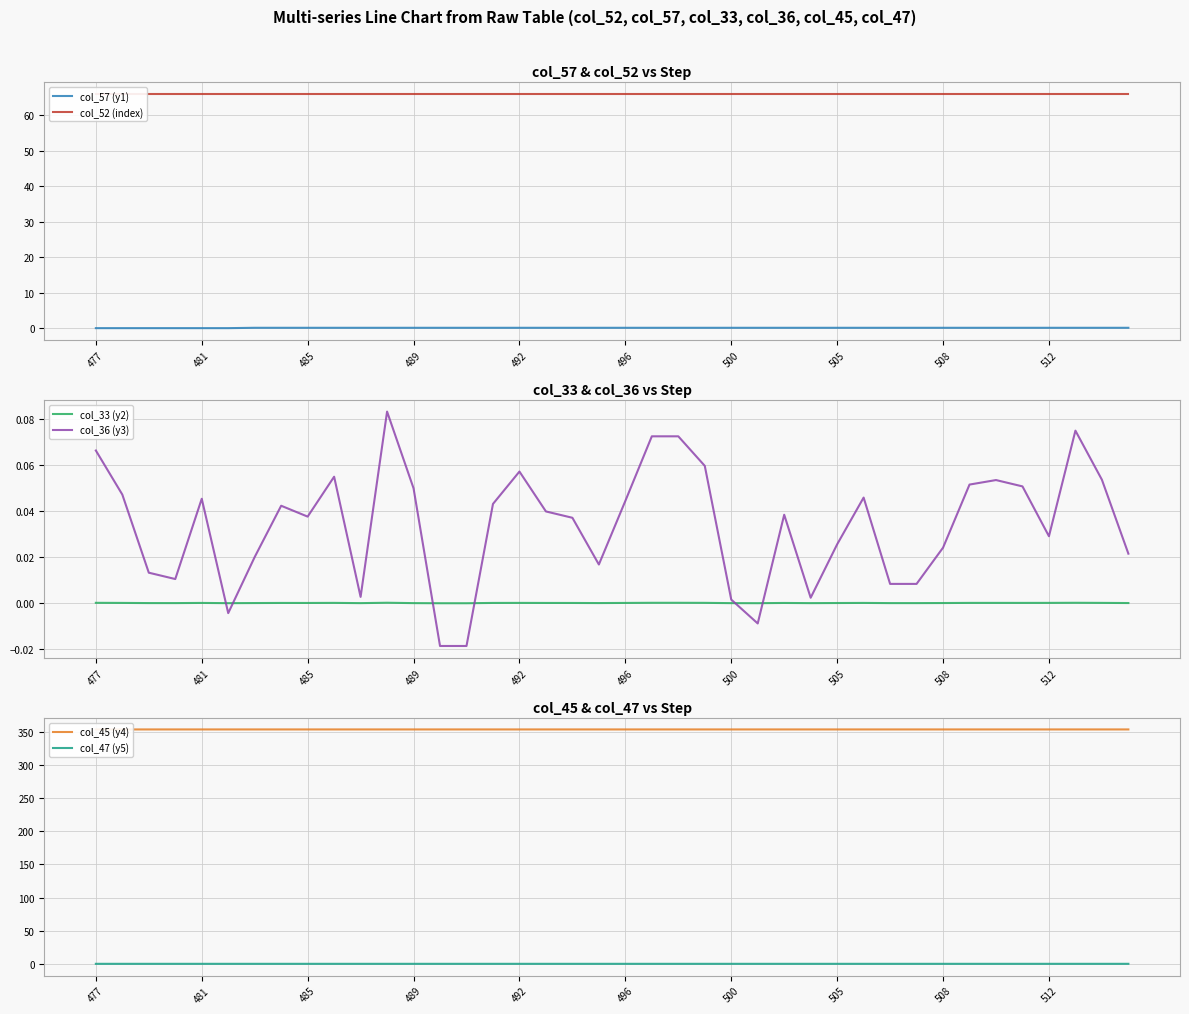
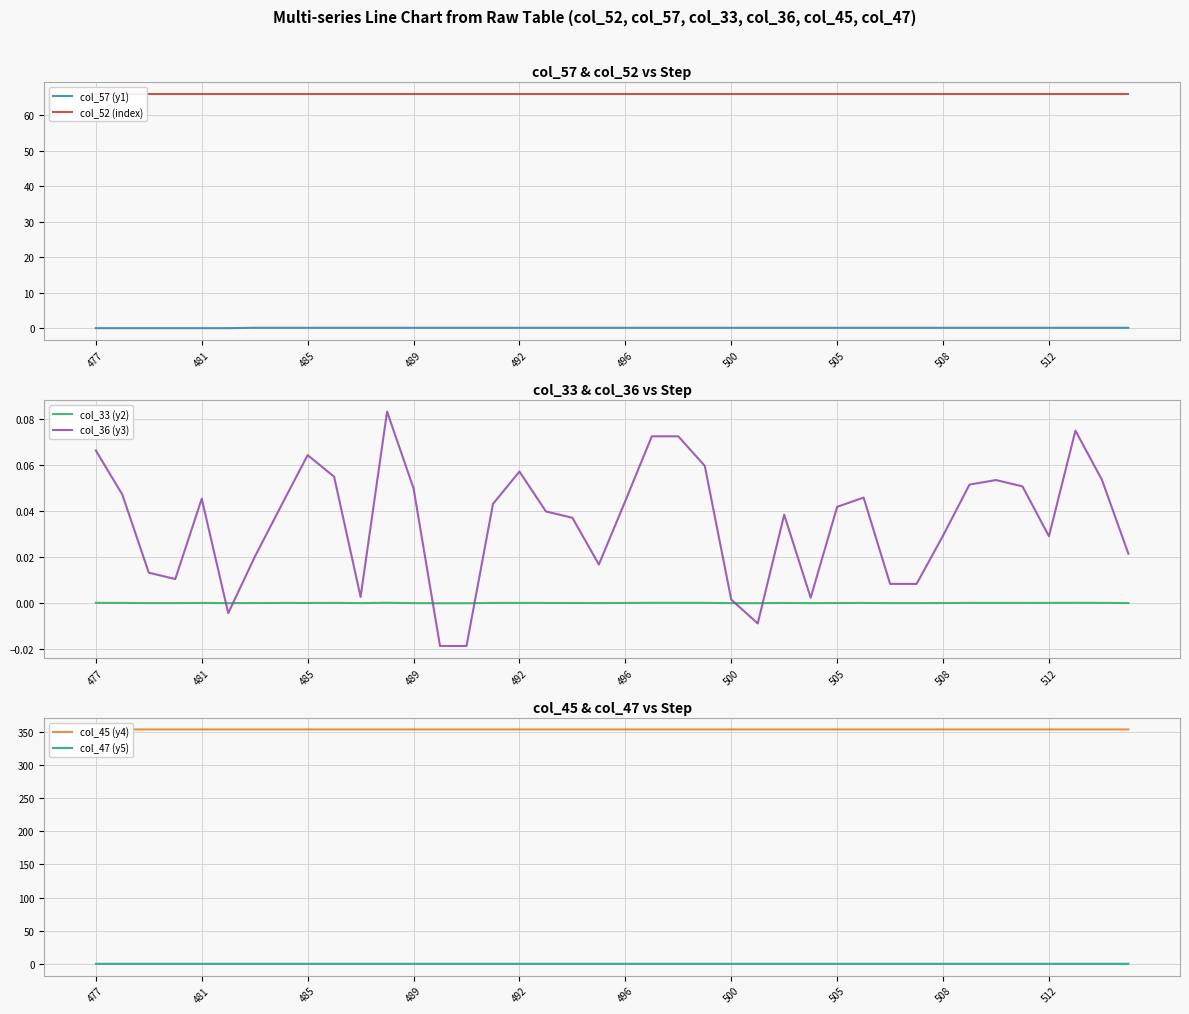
  {
    "col_57 & col_52 vs Step": {
      "col_57 (y1)": {
        "477": 0,
        "481": 0,
        "485": 0,
        "489": 0,
        "492": 0,
        "496": 0,
        "500": 0,
        "505": 0,
        "508": 0,
        "512": 0
      },
      "col_52 (index)": {
        "481": 66,
        "485": 66,
        "489": 66,
        "492": 66,
        "496": 66,
        "500": 66,
        "505": 66,
        "508": 66,
        "512": 66
      }
    },
    "col_33 & col_36 vs Step": {
      "col_33 (y2)": {
        "477": 0.000,
        "481": 0.000,
        "485": 0.000,
        "489": 0.000,
        "492": 0.000,
        "496": 0.000,
        "500": 0.000,
        "505": 0.000,
        "508": 0.000,
        "512": 0.000
      },
      "col_36 (y3)": {
        "477": 0.066,
        "481": 0.045,
-       "485": 0.038,
+       "485": 0.064,
        "489": 0.050,
        "492": 0.057,
        "496": 0.044,
        "500": 0.002,
-       "505": 0.026,
-       "508": 0.024,
+       "505": 0.042,
+       "508": 0.029,
        "512": 0.029
      }
    },
    "col_45 & col_47 vs Step": {
      "col_45 (y4)": {
        "481": 350,
        "485": 350,
        "489": 350,
        "492": 350,
        "496": 350,
        "500": 350,
        "505": 350,
        "508": 350,
        "512": 350
      },
      "col_47 (y5)": {
        "477": 0,
        "481": 0,
        "485": 0,
        "489": 0,
        "492": 0,
        "496": 0,
        "500": 0,
        "505": 0,
        "508": 0,
        "512": 0
      }
    }
  }
